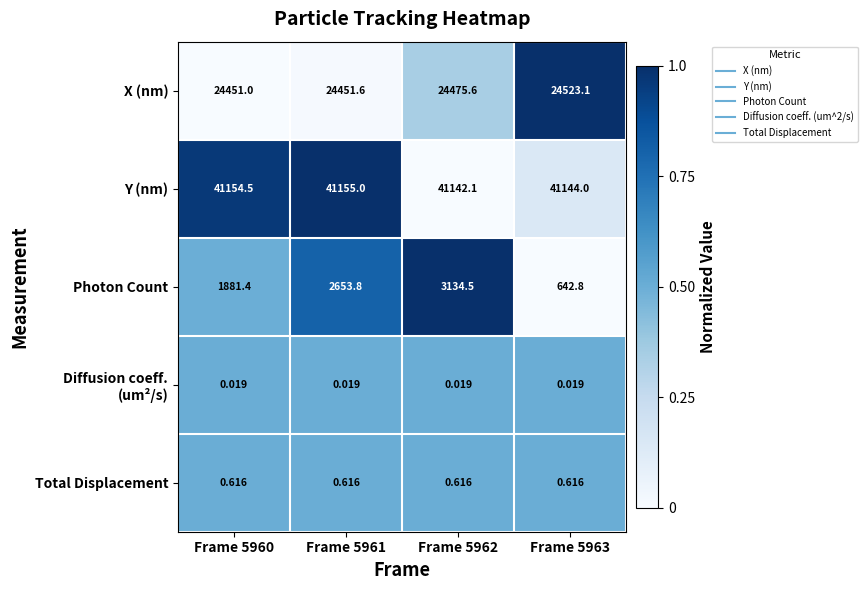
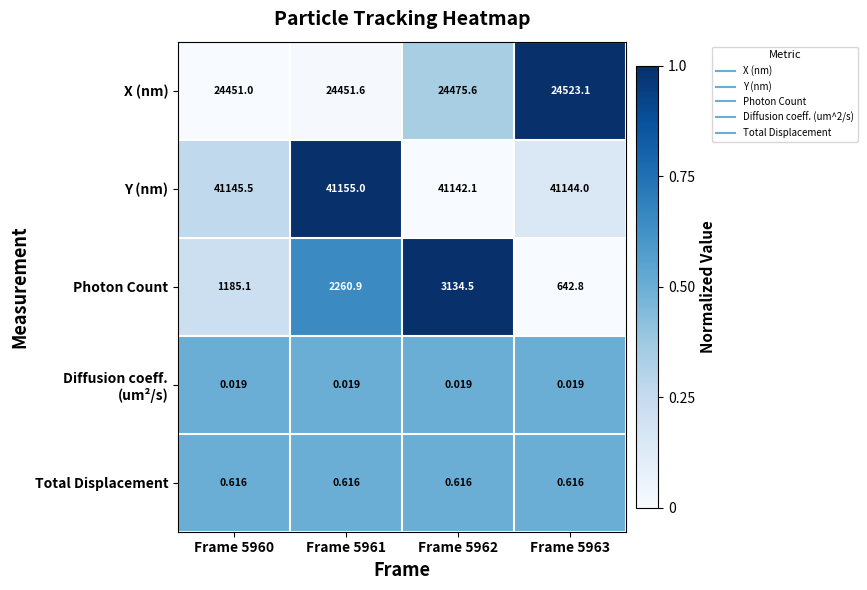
  {
    "X (nm)": {
      "Frame 5960": 24451.0,
      "Frame 5961": 24451.6,
      "Frame 5962": 24475.6,
      "Frame 5963": 24523.1
    },
    "Y (nm)": {
-     "Frame 5960": 41154.5,
+     "Frame 5960": 41145.5,
      "Frame 5961": 41155.0,
      "Frame 5962": 41142.1,
      "Frame 5963": 41144.0
    },
    "Photon Count": {
-     "Frame 5960": 1881.4,
-     "Frame 5961": 2653.8,
+     "Frame 5960": 1185.1,
+     "Frame 5961": 2260.9,
      "Frame 5962": 3134.5,
      "Frame 5963": 642.8
    },
    "Diffusion coeff. (um²/s)": {
      "Frame 5960": 0.019,
      "Frame 5961": 0.019,
      "Frame 5962": 0.019,
      "Frame 5963": 0.019
    },
    "Total Displacement": {
      "Frame 5960": 0.616,
      "Frame 5961": 0.616,
      "Frame 5962": 0.616,
      "Frame 5963": 0.616
    }
  }
